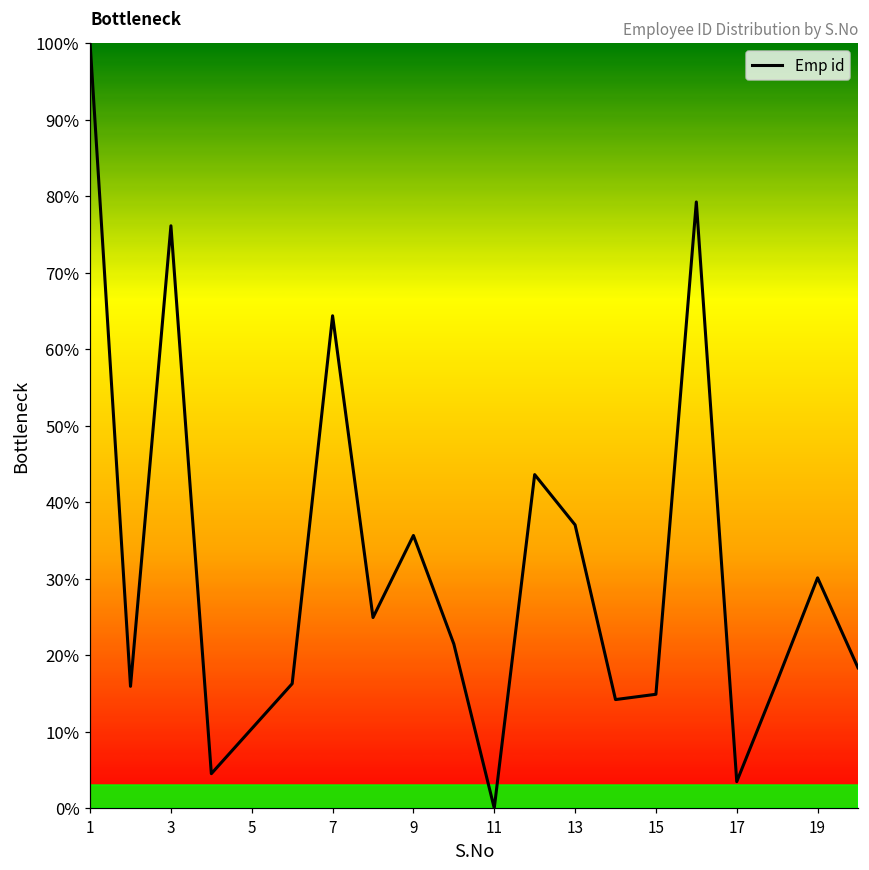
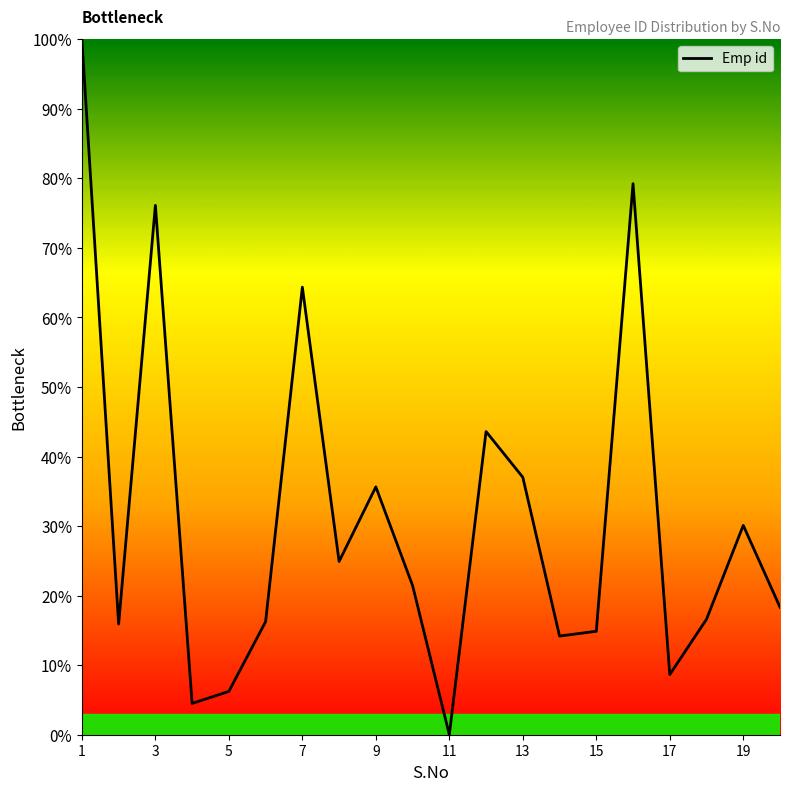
  {
    "1": "100%",
    "3": "76%",
-   "5": "10%",
+   "5": "6%",
    "7": "64%",
    "9": "36%",
    "13": "37%",
    "15": "15%",
-   "17": "3%",
+   "17": "9%",
    "19": "30%"
  }
